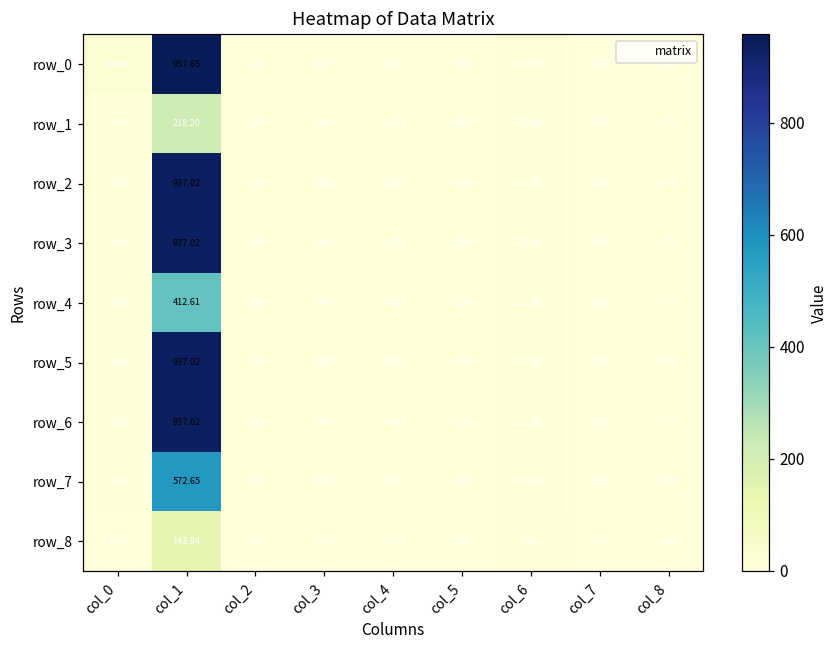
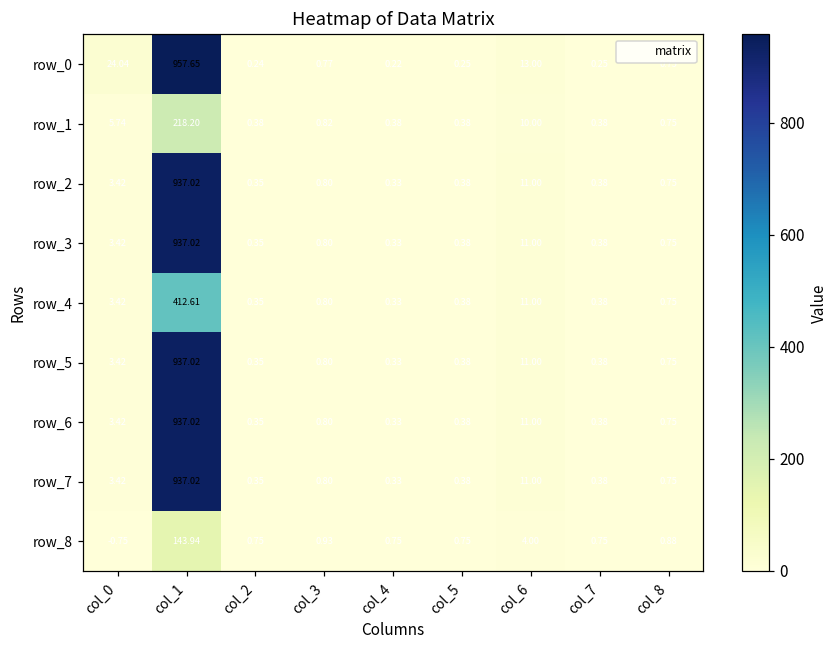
  {
    "row_0": {
      "col_1": 957.65
    },
    "row_1": {
      "col_1": 218.20
    },
    "row_2": {
      "col_1": 937.02
    },
    "row_3": {
      "col_1": 937.02
    },
    "row_4": {
      "col_1": 412.61
    },
    "row_5": {
      "col_1": 937.02
    },
    "row_6": {
      "col_1": 937.02
    },
    "row_7": {
-     "col_1": 572.65
+     "col_1": 937.02
    },
    "row_8": {
      "col_1": 143.94
    }
  }
